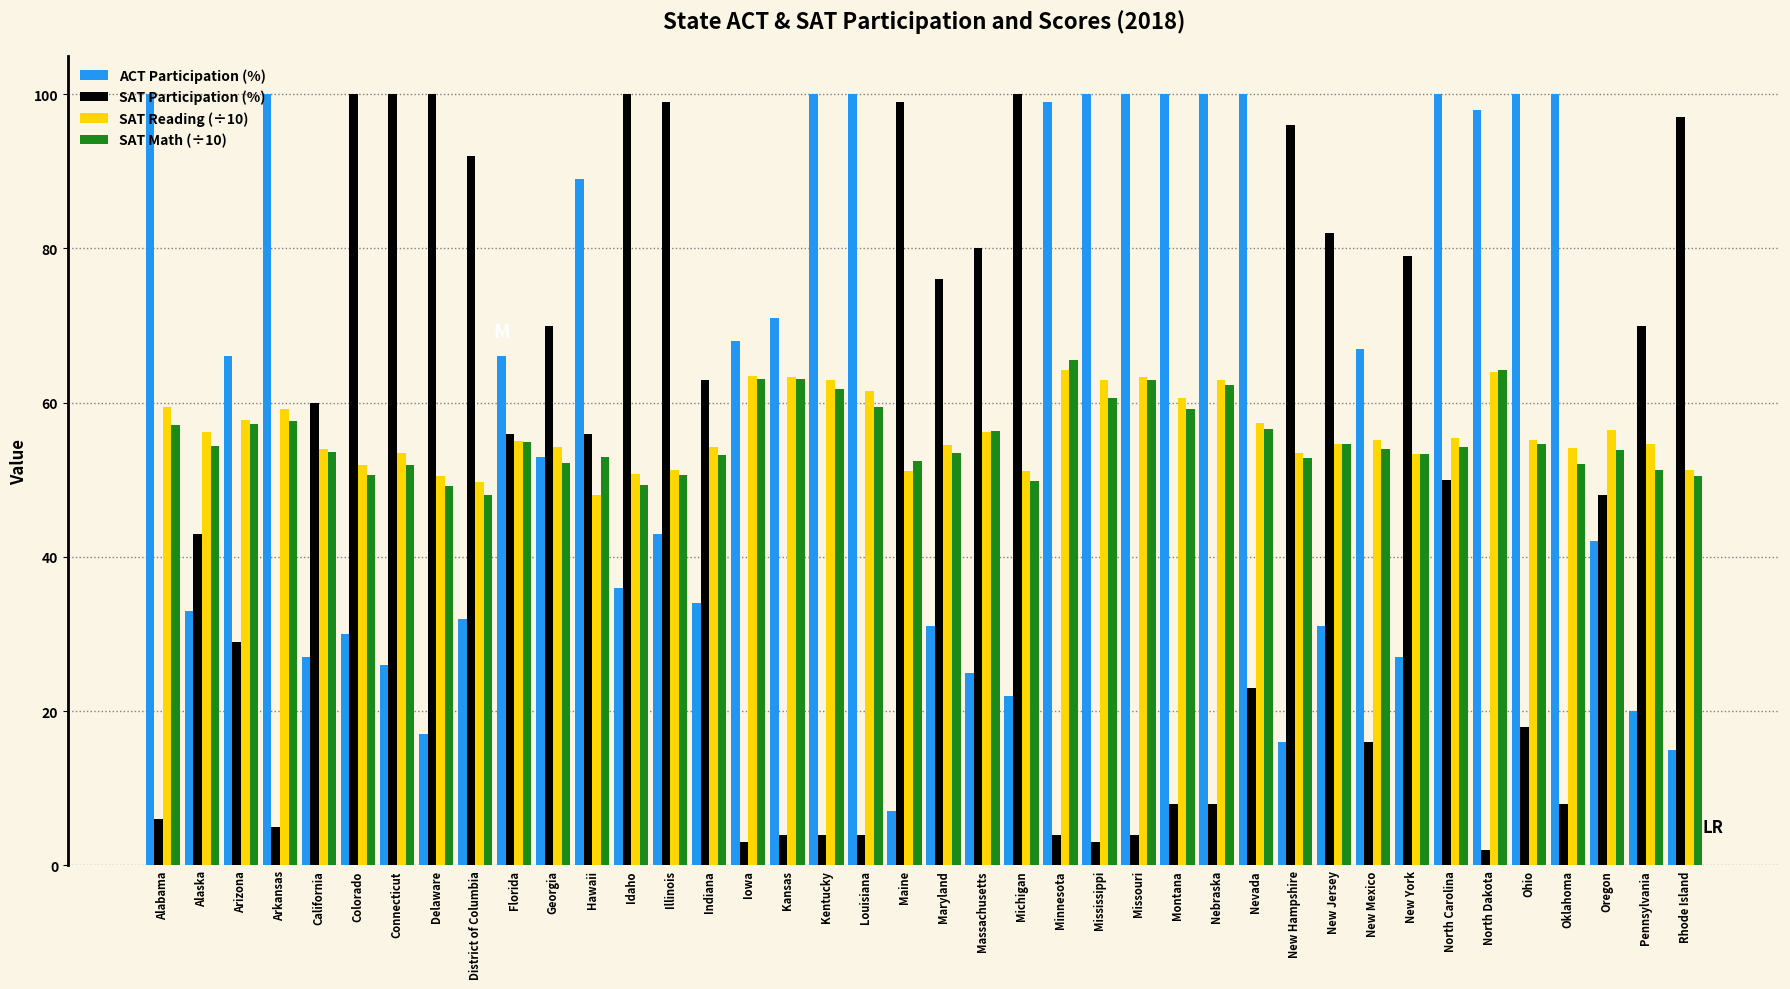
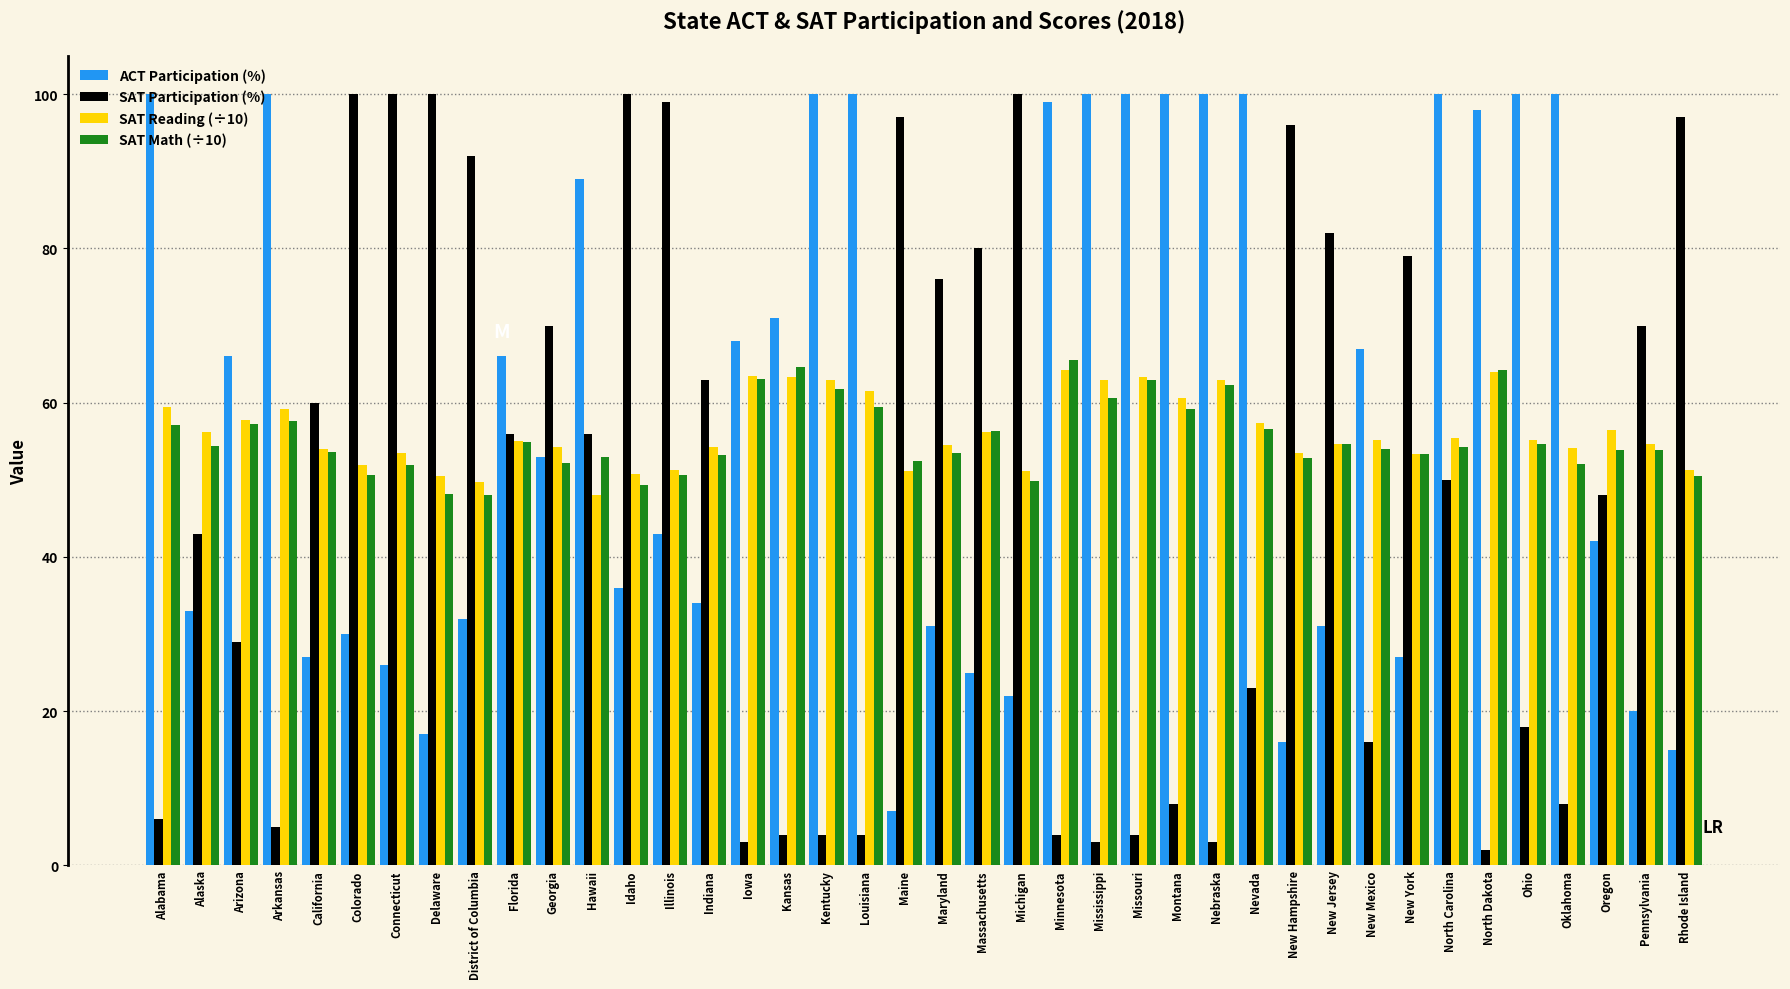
  {
    "ACT Participation (%)": {
      "Alabama": 100,
      "Alaska": 33,
      "Arizona": 66,
      "Arkansas": 100,
      "California": 27,
      "Colorado": 30,
      "Connecticut": 26,
      "Delaware": 17,
      "District of Columbia": 32,
      "Florida": 66,
      "Georgia": 53,
      "Hawaii": 89,
      "Idaho": 36,
      "Illinois": 43,
      "Indiana": 34,
      "Iowa": 68,
      "Kansas": 71,
      "Kentucky": 100,
      "Louisiana": 100,
      "Maine": 7,
      "Maryland": 31,
      "Massachusetts": 25,
      "Michigan": 22,
      "Minnesota": 99,
      "Mississippi": 100,
      "Missouri": 100,
      "Montana": 100,
      "Nebraska": 100,
      "Nevada": 100,
      "New Hampshire": 16,
      "New Jersey": 31,
      "New Mexico": 67,
      "New York": 27,
      "North Carolina": 100,
      "North Dakota": 98,
      "Ohio": 100,
      "Oklahoma": 100,
      "Oregon": 42,
      "Pennsylvania": 20,
      "Rhode Island": 15
    },
    "SAT Participation (%)": {
      "Alabama": 6,
      "Alaska": 43,
      "Arizona": 29,
      "Arkansas": 5,
      "California": 60,
      "Colorado": 100,
      "Connecticut": 100,
      "Delaware": 100,
      "District of Columbia": 92,
      "Florida": 56,
      "Georgia": 70,
      "Hawaii": 56,
      "Idaho": 100,
      "Illinois": 99,
      "Indiana": 63,
      "Iowa": 3,
      "Kansas": 4,
      "Kentucky": 4,
      "Louisiana": 4,
-     "Maine": 99,
+     "Maine": 97,
      "Maryland": 76,
      "Massachusetts": 80,
      "Michigan": 100,
      "Minnesota": 4,
      "Mississippi": 3,
      "Missouri": 4,
      "Montana": 8,
-     "Nebraska": 8,
+     "Nebraska": 3,
      "Nevada": 23,
      "New Hampshire": 96,
      "New Jersey": 82,
      "New Mexico": 16,
      "New York": 79,
      "North Carolina": 50,
      "North Dakota": 2,
      "Ohio": 18,
      "Oklahoma": 8,
      "Oregon": 48,
      "Pennsylvania": 70,
      "Rhode Island": 97
    },
    "SAT Reading (÷10)": {
      "Alabama": 60,
      "Alaska": 56,
      "Arizona": 58,
      "Arkansas": 59,
      "California": 54,
      "Colorado": 52,
      "Connecticut": 54,
      "Delaware": 51,
      "District of Columbia": 50,
      "Florida": 55,
      "Georgia": 54,
      "Hawaii": 48,
      "Idaho": 51,
      "Illinois": 51,
      "Indiana": 54,
      "Iowa": 63,
      "Kansas": 63,
      "Kentucky": 63,
      "Louisiana": 62,
      "Maine": 51,
      "Maryland": 55,
      "Massachusetts": 56,
      "Michigan": 51,
      "Minnesota": 64,
      "Mississippi": 63,
      "Missouri": 63,
      "Montana": 61,
      "Nebraska": 63,
      "Nevada": 57,
      "New Hampshire": 54,
      "New Jersey": 55,
      "New Mexico": 55,
      "New York": 53,
      "North Carolina": 55,
      "North Dakota": 64,
      "Ohio": 55,
      "Oklahoma": 54,
      "Oregon": 56,
      "Pennsylvania": 55,
      "Rhode Island": 51
    },
    "SAT Math (÷10)": {
      "Alabama": 57,
      "Alaska": 54,
      "Arizona": 57,
      "Arkansas": 58,
      "California": 54,
      "Colorado": 51,
      "Connecticut": 52,
-     "Delaware": 49,
+     "Delaware": 48,
      "District of Columbia": 48,
      "Florida": 55,
      "Georgia": 52,
      "Hawaii": 53,
      "Idaho": 49,
      "Illinois": 51,
      "Indiana": 53,
      "Iowa": 63,
-     "Kansas": 63,
+     "Kansas": 65,
      "Kentucky": 62,
      "Louisiana": 60,
      "Maine": 52,
      "Maryland": 54,
      "Massachusetts": 56,
      "Michigan": 50,
      "Minnesota": 66,
      "Mississippi": 61,
      "Missouri": 63,
      "Montana": 59,
      "Nebraska": 62,
      "Nevada": 57,
      "New Hampshire": 53,
      "New Jersey": 55,
      "New Mexico": 54,
      "New York": 53,
      "North Carolina": 54,
      "North Dakota": 64,
      "Ohio": 55,
      "Oklahoma": 52,
      "Oregon": 54,
-     "Pennsylvania": 51,
+     "Pennsylvania": 54,
      "Rhode Island": 51
    }
  }
